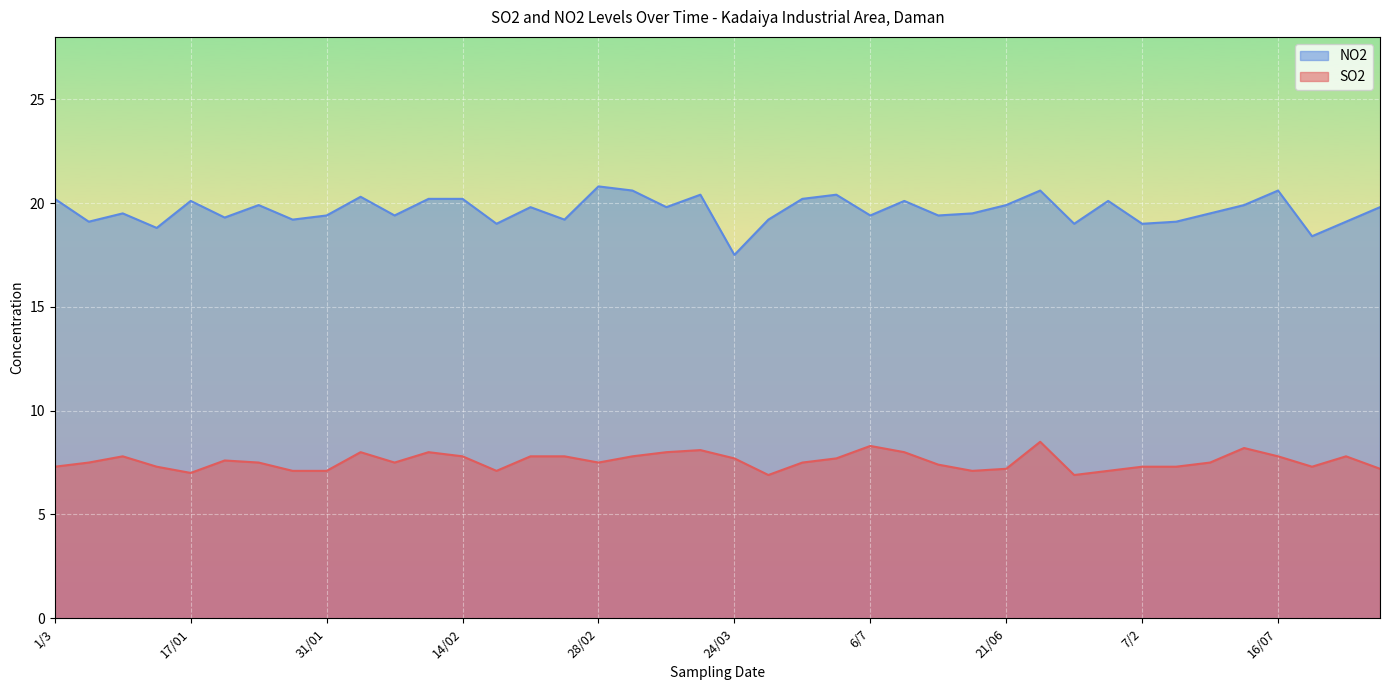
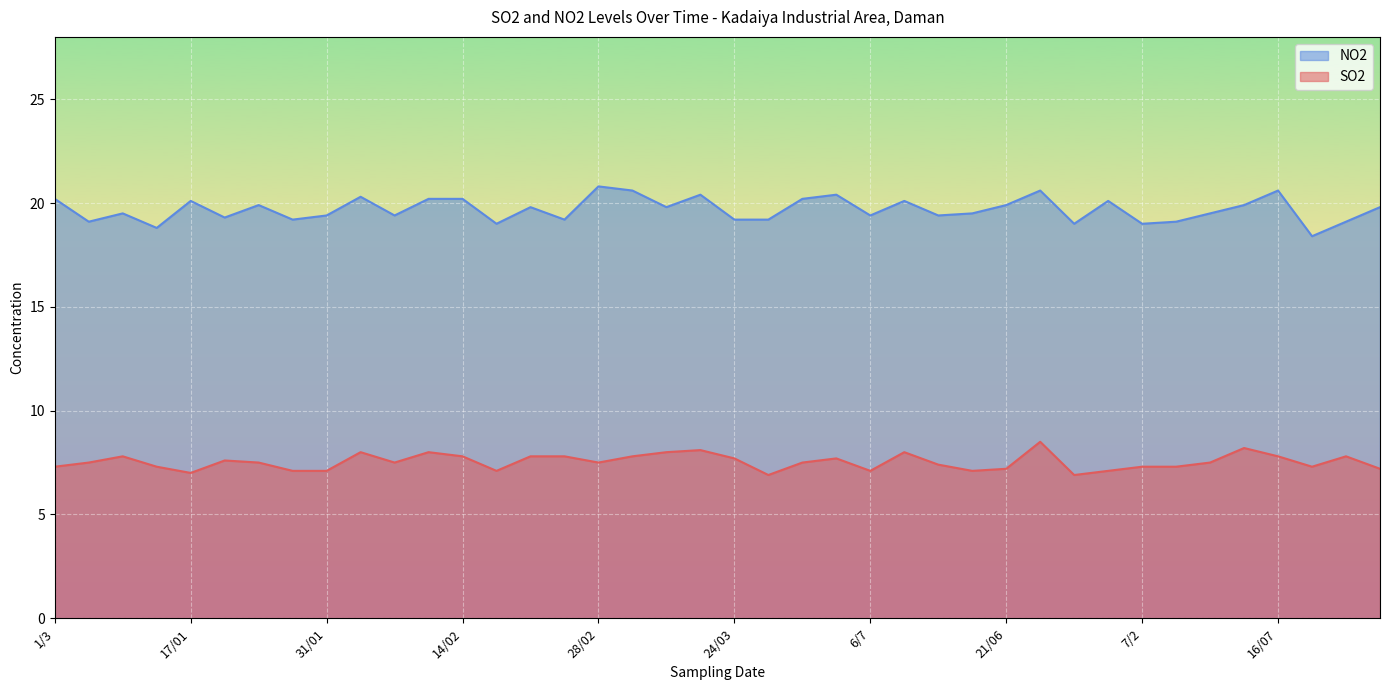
  {
    "NO2": {
      "1/3": 20.2,
      "17/01": 20.1,
      "31/01": 19.4,
      "14/02": 20.2,
      "28/02": 20.8,
-     "24/03": 17.5,
+     "24/03": 19.2,
      "6/7": 19.4,
      "21/06": 19.9,
      "7/2": 19.0,
      "16/07": 20.6
    },
    "SO2": {
      "1/3": 7.3,
      "17/01": 7.0,
      "31/01": 7.1,
      "14/02": 7.8,
      "28/02": 7.5,
      "24/03": 7.7,
-     "6/7": 8.3,
+     "6/7": 7.1,
      "21/06": 7.2,
      "7/2": 7.3,
      "16/07": 7.8
    }
  }
